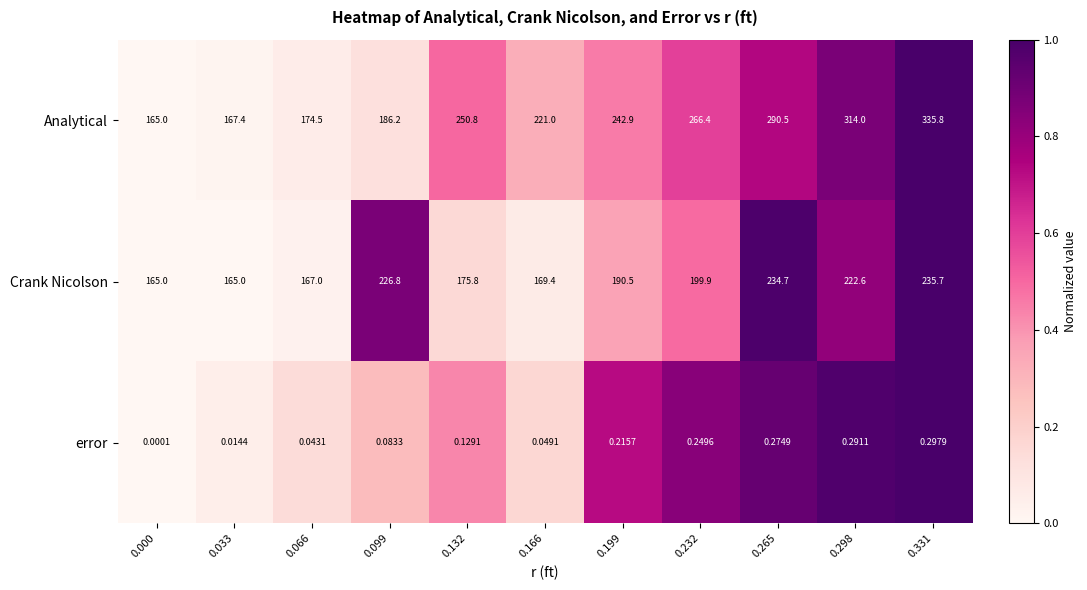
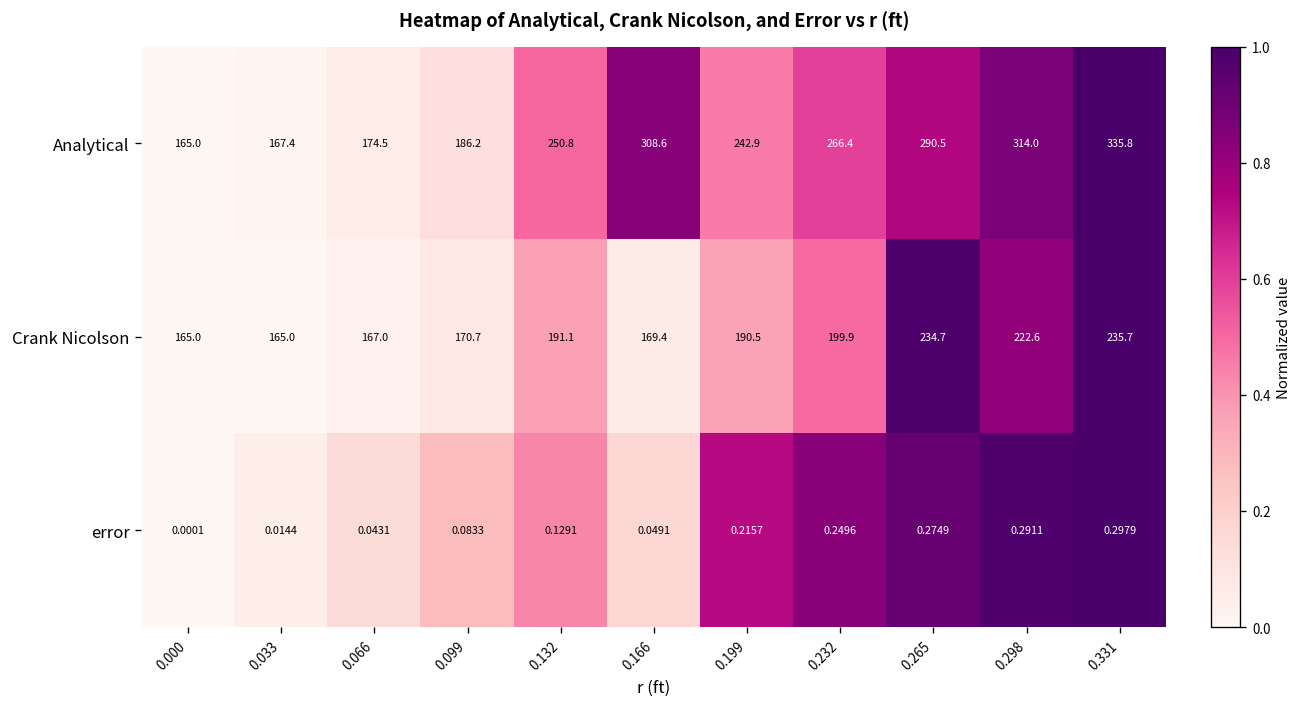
  {
    "Analytical": {
      "0.000": 165.0,
      "0.033": 167.4,
      "0.066": 174.5,
      "0.099": 186.2,
      "0.132": 250.8,
-     "0.166": 221.0,
+     "0.166": 308.6,
      "0.199": 242.9,
      "0.232": 266.4,
      "0.265": 290.5,
      "0.298": 314.0,
      "0.331": 335.8
    },
    "Crank Nicolson": {
      "0.000": 165.0,
      "0.033": 165.0,
      "0.066": 167.0,
-     "0.099": 226.8,
-     "0.132": 175.8,
+     "0.099": 170.7,
+     "0.132": 191.1,
      "0.166": 169.4,
      "0.199": 190.5,
      "0.232": 199.9,
      "0.265": 234.7,
      "0.298": 222.6,
      "0.331": 235.7
    },
    "error": {
      "0.000": 0.0001,
      "0.033": 0.0144,
      "0.066": 0.0431,
      "0.099": 0.0833,
      "0.132": 0.1291,
      "0.166": 0.0491,
      "0.199": 0.2157,
      "0.232": 0.2496,
      "0.265": 0.2749,
      "0.298": 0.2911,
      "0.331": 0.2979
    }
  }
